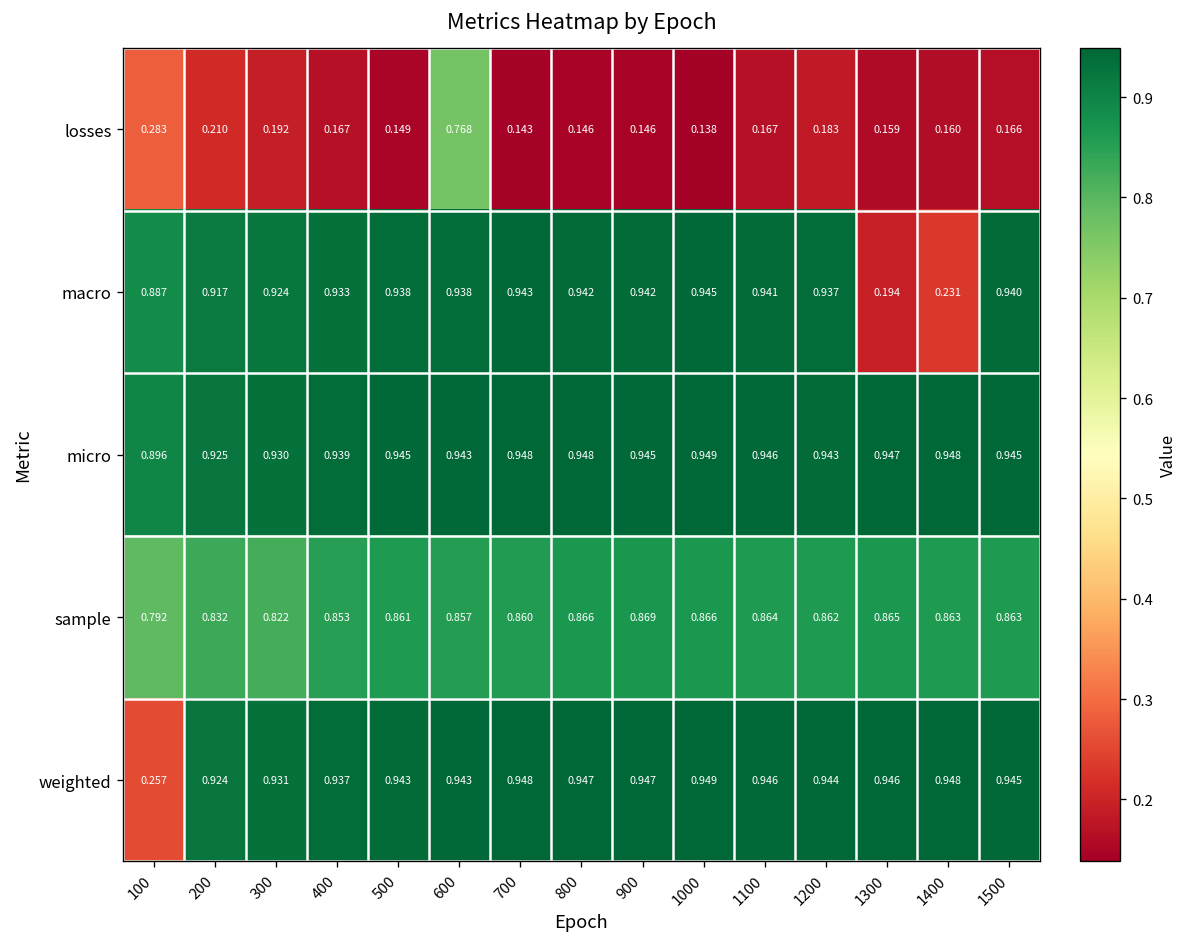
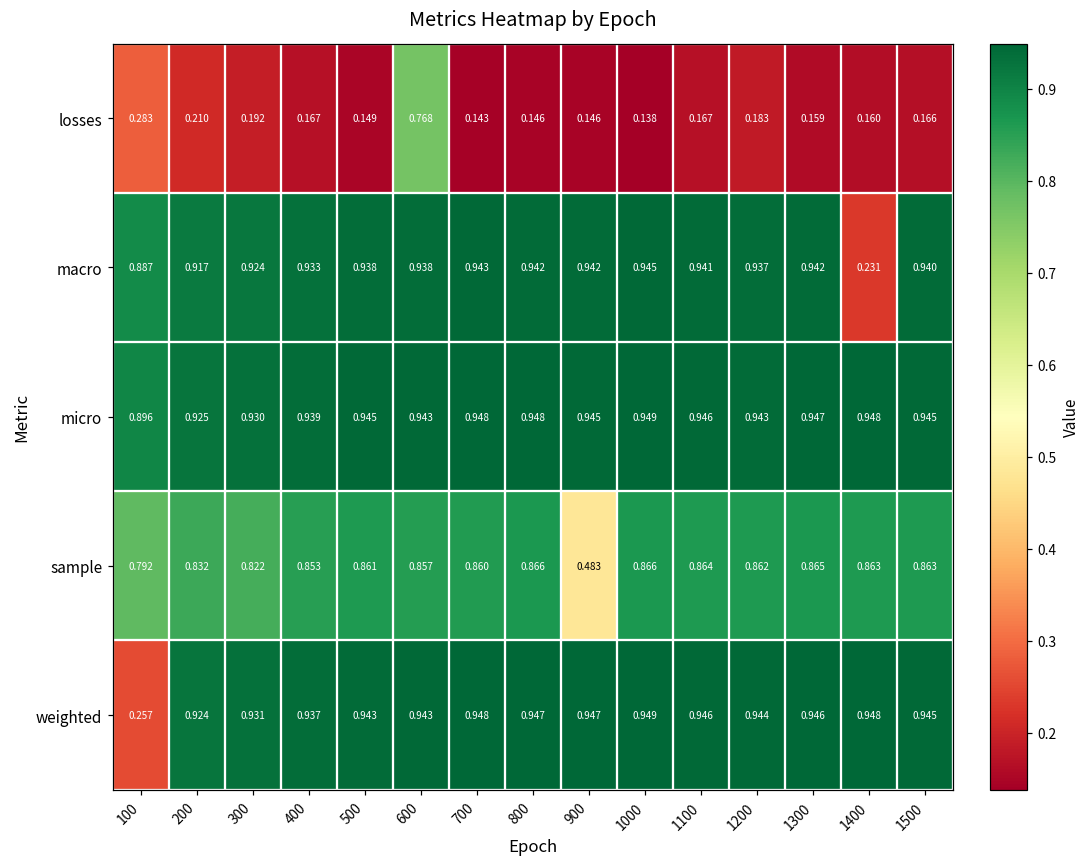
  {
    "losses": {
      "100": 0.283,
      "200": 0.210,
      "300": 0.192,
      "400": 0.167,
      "500": 0.149,
      "600": 0.768,
      "700": 0.143,
      "800": 0.146,
      "900": 0.146,
      "1000": 0.138,
      "1100": 0.167,
      "1200": 0.183,
      "1300": 0.159,
      "1400": 0.160,
      "1500": 0.166
    },
    "macro": {
      "100": 0.887,
      "200": 0.917,
      "300": 0.924,
      "400": 0.933,
      "500": 0.938,
      "600": 0.938,
      "700": 0.943,
      "800": 0.942,
      "900": 0.942,
      "1000": 0.945,
      "1100": 0.941,
      "1200": 0.937,
-     "1300": 0.194,
+     "1300": 0.942,
      "1400": 0.231,
      "1500": 0.940
    },
    "micro": {
      "100": 0.896,
      "200": 0.925,
      "300": 0.930,
      "400": 0.939,
      "500": 0.945,
      "600": 0.943,
      "700": 0.948,
      "800": 0.948,
      "900": 0.945,
      "1000": 0.949,
      "1100": 0.946,
      "1200": 0.943,
      "1300": 0.947,
      "1400": 0.948,
      "1500": 0.945
    },
    "sample": {
      "100": 0.792,
      "200": 0.832,
      "300": 0.822,
      "400": 0.853,
      "500": 0.861,
      "600": 0.857,
      "700": 0.860,
      "800": 0.866,
-     "900": 0.869,
+     "900": 0.483,
      "1000": 0.866,
      "1100": 0.864,
      "1200": 0.862,
      "1300": 0.865,
      "1400": 0.863,
      "1500": 0.863
    },
    "weighted": {
      "100": 0.257,
      "200": 0.924,
      "300": 0.931,
      "400": 0.937,
      "500": 0.943,
      "600": 0.943,
      "700": 0.948,
      "800": 0.947,
      "900": 0.947,
      "1000": 0.949,
      "1100": 0.946,
      "1200": 0.944,
      "1300": 0.946,
      "1400": 0.948,
      "1500": 0.945
    }
  }
